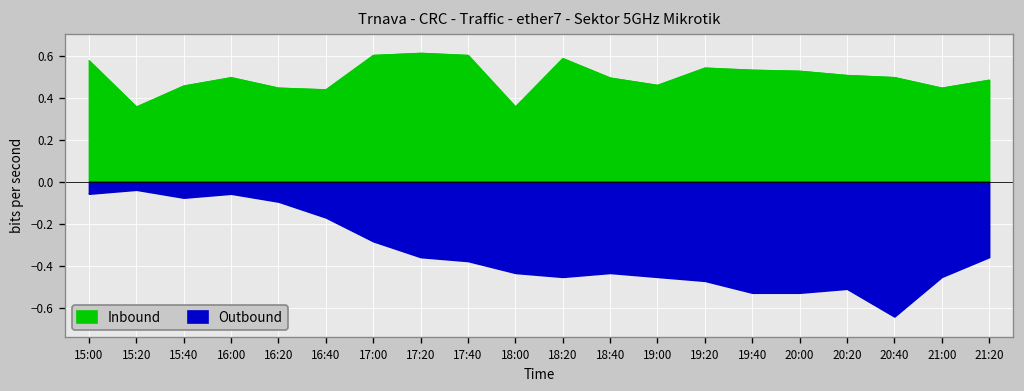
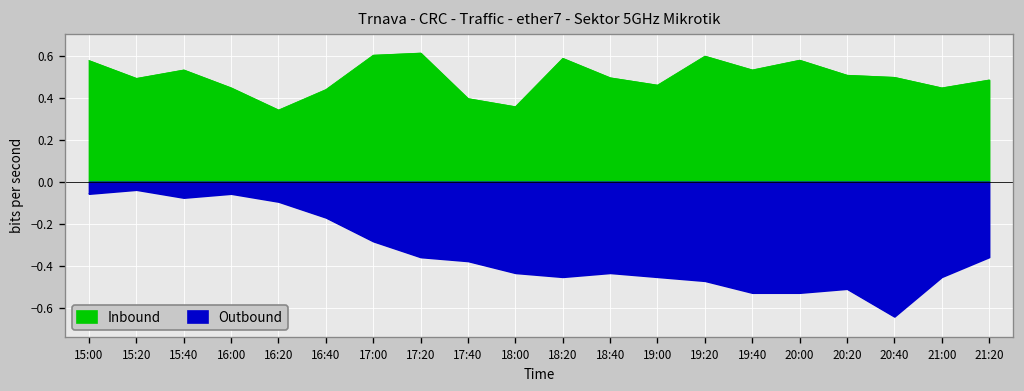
  {
    "Inbound": {
      "15:00": 0.58,
-     "15:20": 0.36,
-     "15:40": 0.46,
-     "16:00": 0.50,
-     "16:20": 0.45,
+     "15:20": 0.49,
+     "15:40": 0.53,
+     "16:00": 0.45,
+     "16:20": 0.34,
      "16:40": 0.44,
      "17:00": 0.60,
      "17:20": 0.61,
-     "17:40": 0.60,
+     "17:40": 0.40,
      "18:00": 0.36,
      "18:20": 0.59,
      "18:40": 0.50,
      "19:00": 0.46,
-     "19:20": 0.54,
+     "19:20": 0.60,
      "19:40": 0.53,
-     "20:00": 0.53,
+     "20:00": 0.58,
      "20:20": 0.51,
      "20:40": 0.50,
      "21:00": 0.45,
      "21:20": 0.48
    }
  }
